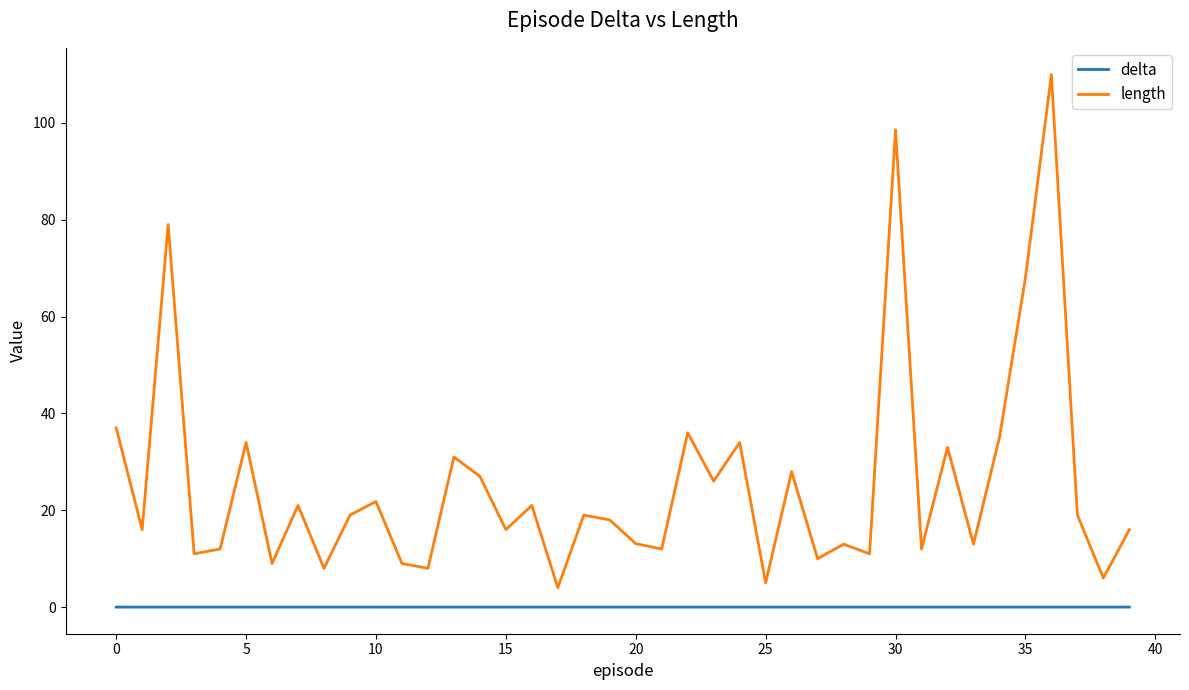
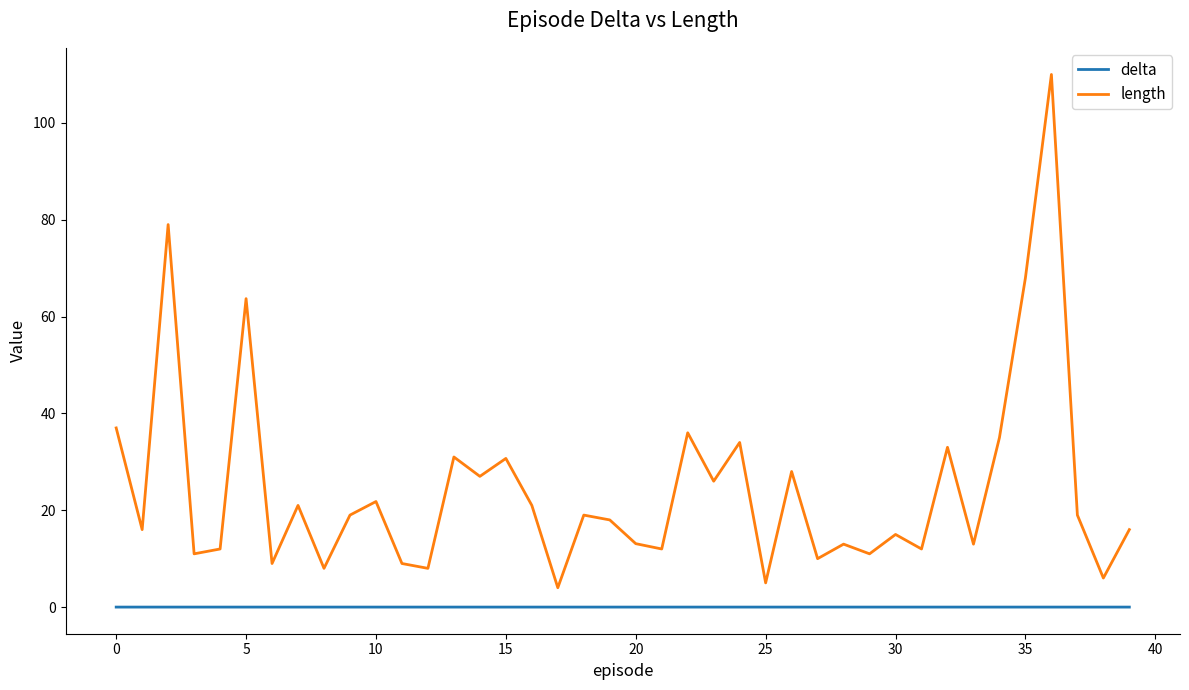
  {
    "delta": {
      "0": 0,
      "5": 0,
      "10": 0,
      "15": 0,
      "20": 0,
      "25": 0,
      "30": 0,
      "35": 0
    },
    "length": {
      "0": 37,
-     "5": 34,
+     "5": 64,
      "10": 22,
-     "15": 16,
+     "15": 31,
      "20": 13,
      "25": 5,
-     "30": 99,
+     "30": 15,
      "35": 68
    }
  }
